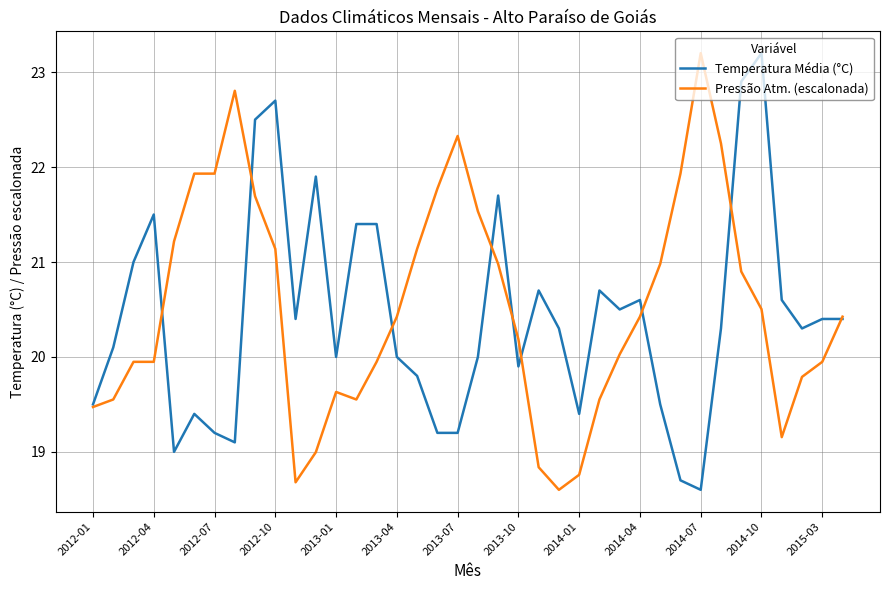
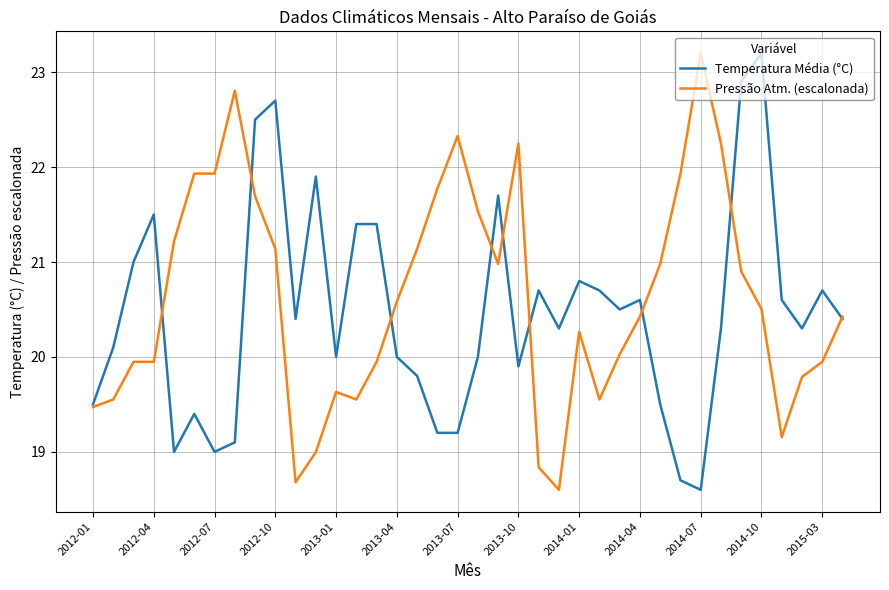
  {
    "Temperatura Média (°C)": {
      "2012-01": 19.5,
      "2012-04": 21.5,
-     "2012-07": 19.2,
+     "2012-07": 19.0,
      "2012-10": 22.7,
      "2013-01": 20.0,
      "2013-04": 20.0,
      "2013-07": 19.2,
      "2013-10": 19.9,
-     "2014-01": 19.4,
+     "2014-01": 20.8,
      "2014-04": 20.6,
      "2014-07": 18.6,
-     "2015-03": 20.4
+     "2015-03": 20.7
    },
    "Pressão Atm. (escalonada)": {
      "2012-01": 19.5,
      "2012-04": 19.9,
      "2012-07": 21.9,
      "2012-10": 21.1,
      "2013-01": 19.6,
-     "2013-04": 20.4,
+     "2013-04": 20.6,
      "2013-07": 22.3,
-     "2013-10": 20.2,
-     "2014-01": 18.8,
+     "2013-10": 22.2,
+     "2014-01": 20.3,
      "2014-04": 20.4,
      "2014-10": 20.5,
      "2015-03": 19.9
    }
  }
